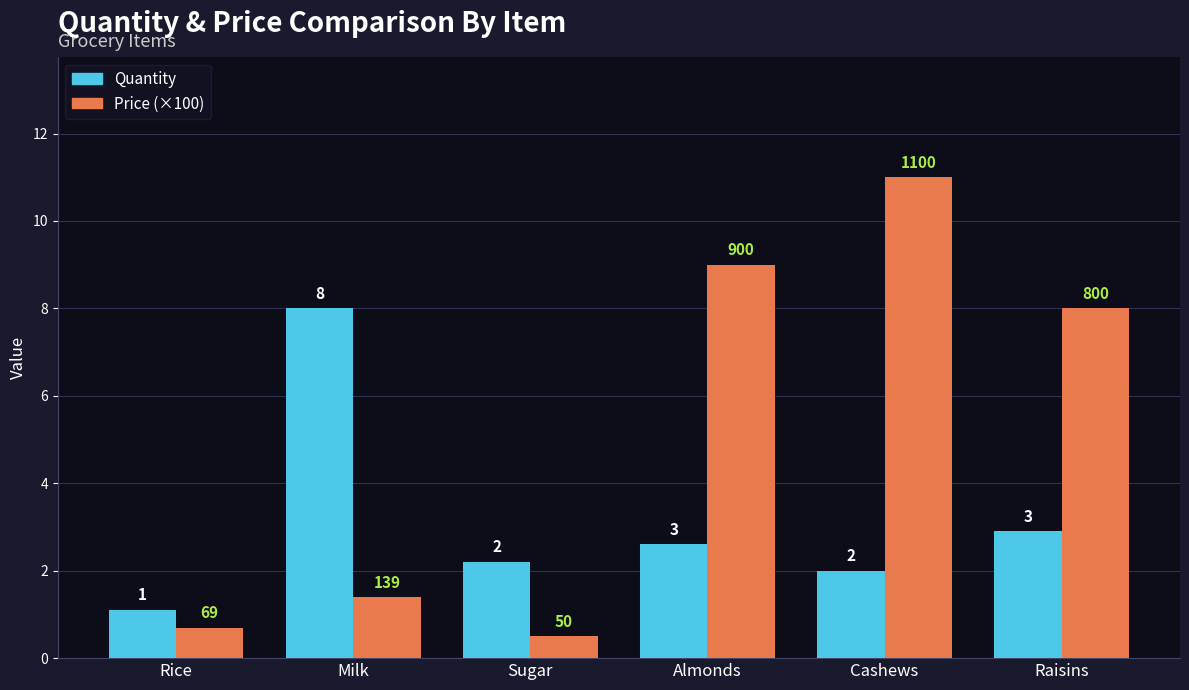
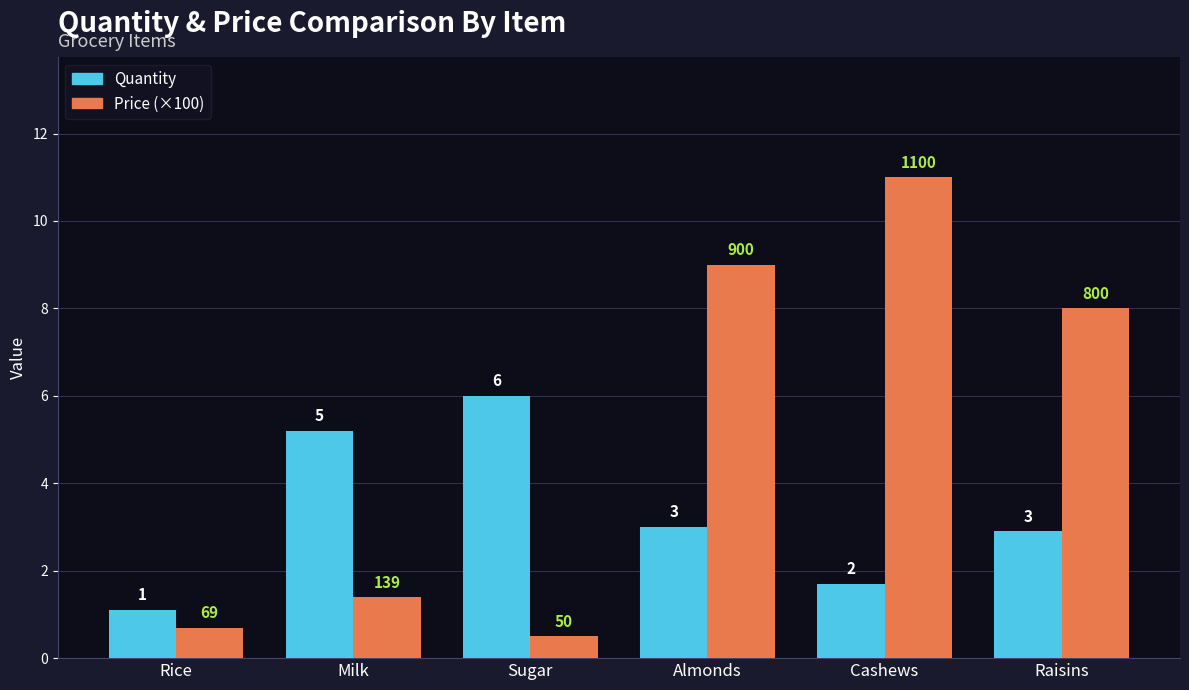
  {
    "Quantity": {
      "Rice": 1,
-     "Milk": 8,
-     "Sugar": 2,
-     "Almonds": 2.6,
-     "Cashews": 2.0,
+     "Milk": 5,
+     "Sugar": 6,
+     "Almonds": 3.0,
+     "Cashews": 1.7,
      "Raisins": 3
    }
  }
